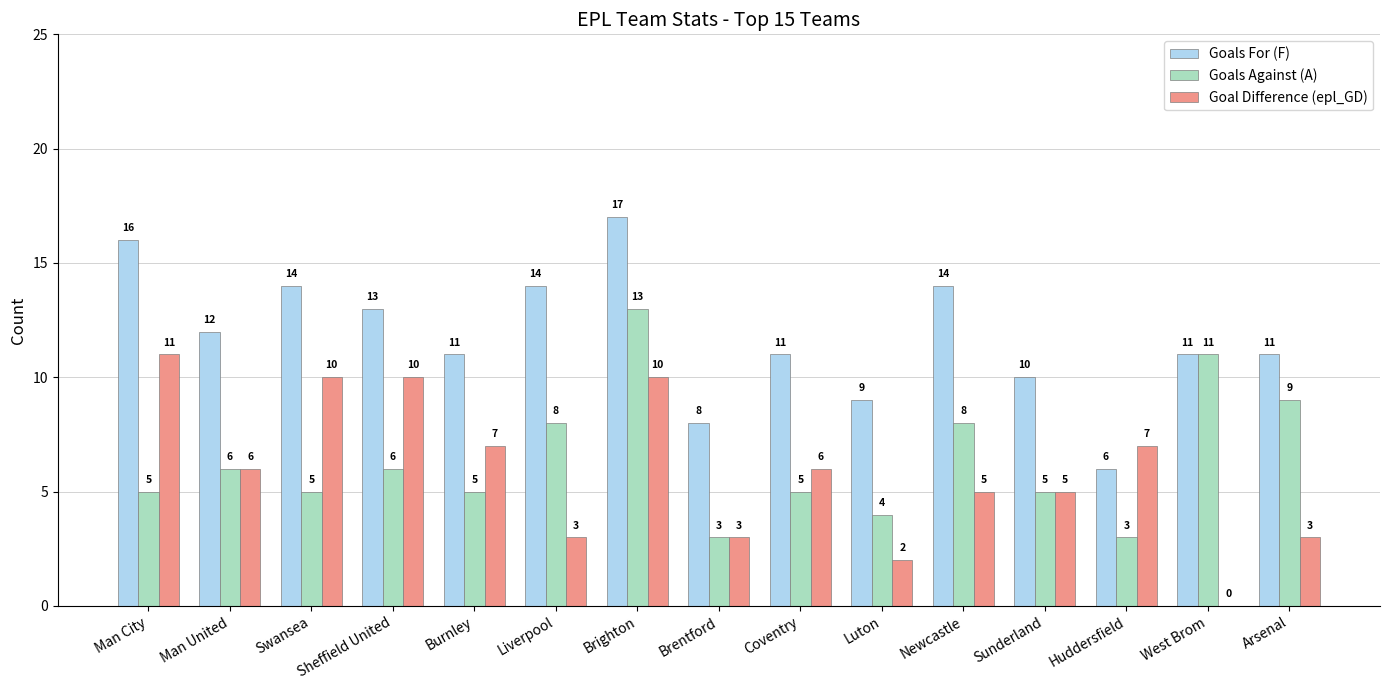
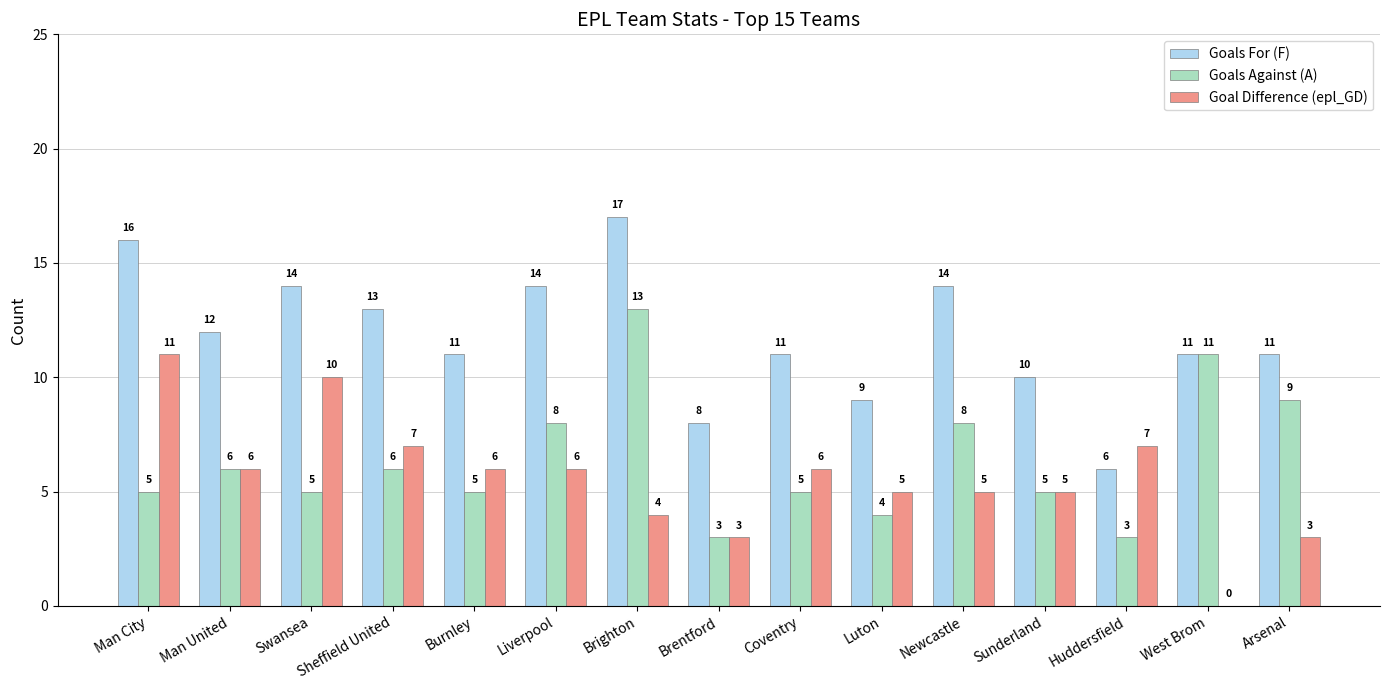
  {
    "Goal Difference (epl_GD)": {
      "Man City": 11,
      "Man United": 6,
      "Swansea": 10,
-     "Sheffield United": 10,
-     "Burnley": 7,
-     "Liverpool": 3,
-     "Brighton": 10,
+     "Sheffield United": 7,
+     "Burnley": 6,
+     "Liverpool": 6,
+     "Brighton": 4,
      "Brentford": 3,
      "Coventry": 6,
-     "Luton": 2,
+     "Luton": 5,
      "Newcastle": 5,
      "Sunderland": 5,
      "Huddersfield": 7,
      "West Brom": 0,
      "Arsenal": 3
    }
  }
